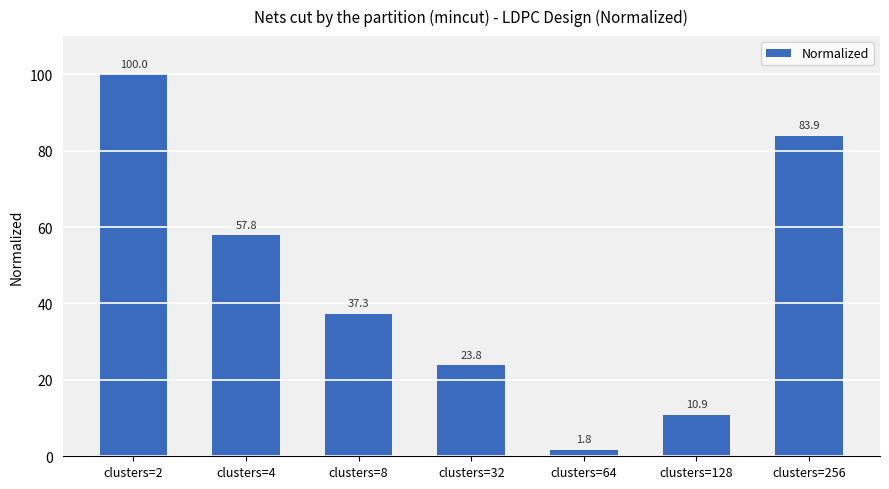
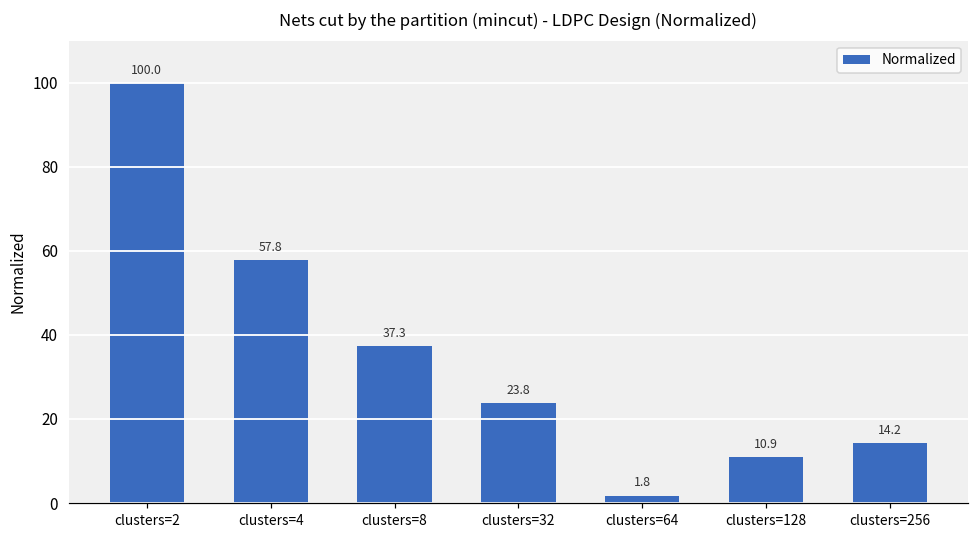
  {
    "clusters=2": 100.0,
    "clusters=4": 57.8,
    "clusters=8": 37.3,
    "clusters=32": 23.8,
    "clusters=64": 1.8,
    "clusters=128": 10.9,
-   "clusters=256": 83.9
+   "clusters=256": 14.2
  }
